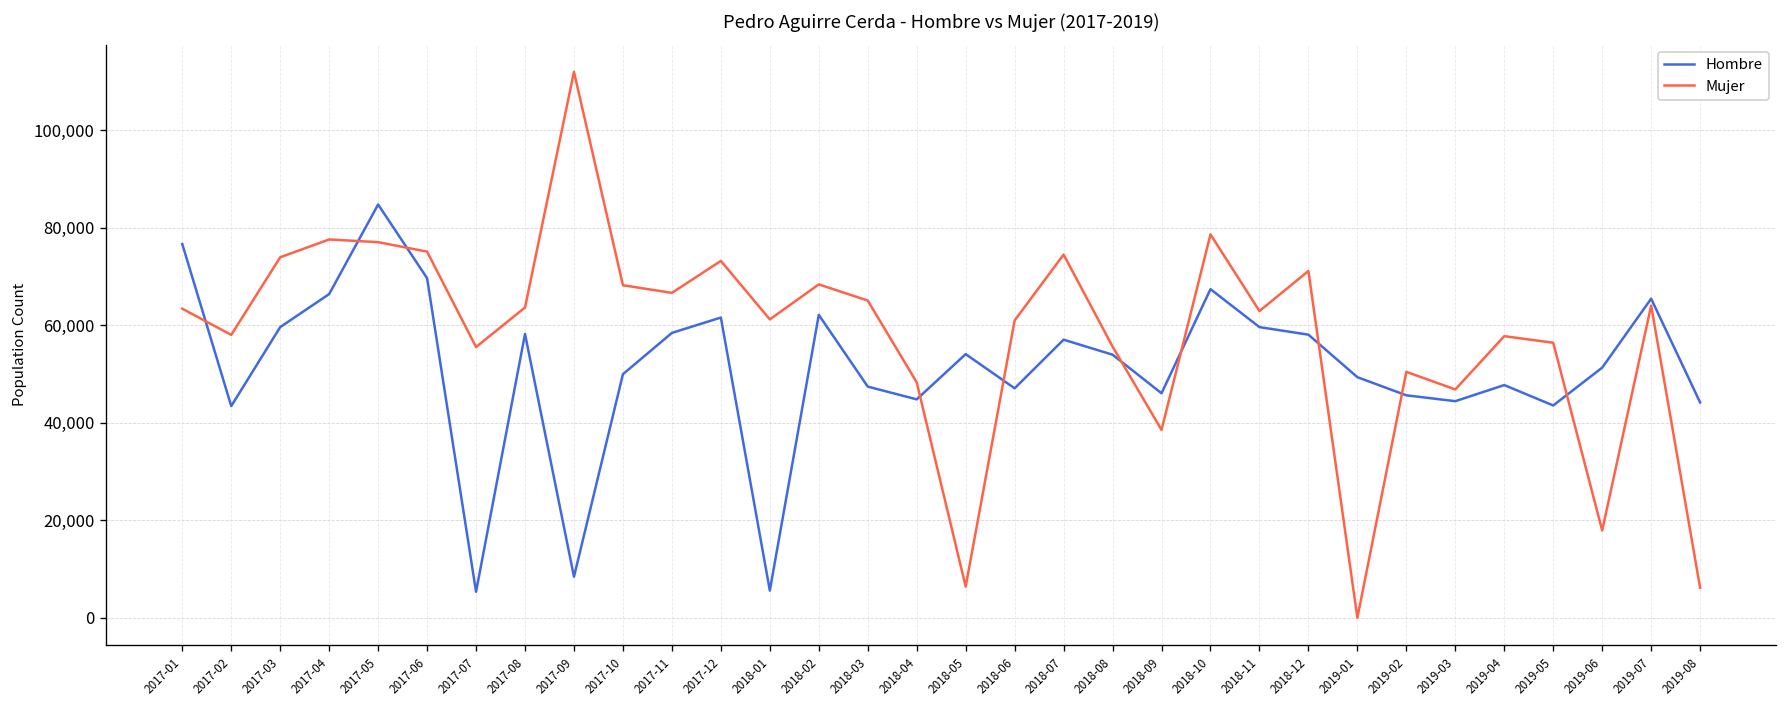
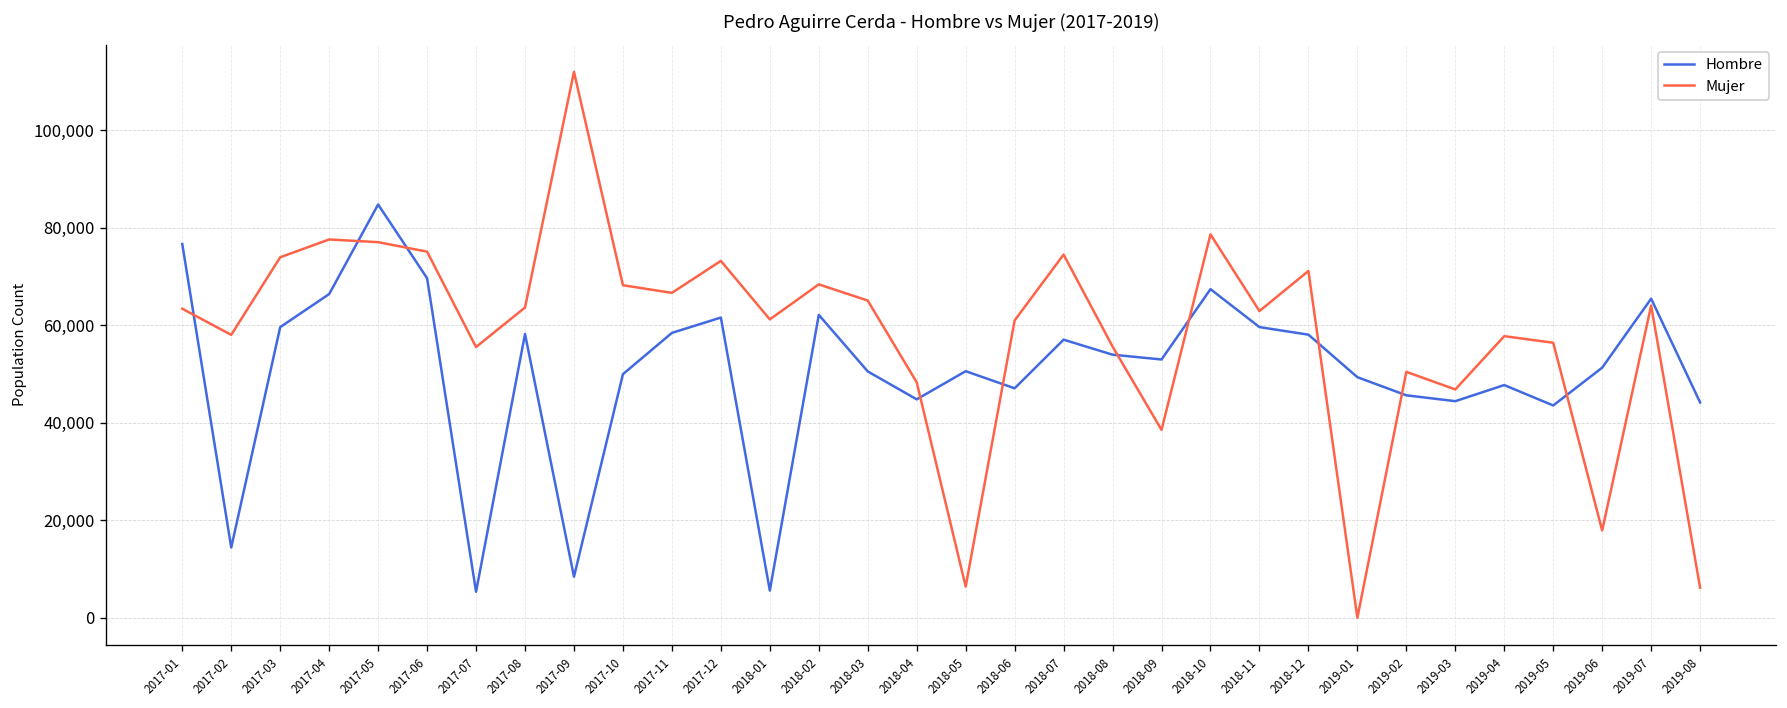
  {
    "Hombre": {
      "2017-01": "77,000",
-     "2017-02": "43,000",
+     "2017-02": "14,000",
      "2017-03": "60,000",
      "2017-04": "66,000",
      "2017-05": "85,000",
      "2017-06": "70,000",
      "2017-07": "5,000",
      "2017-08": "58,000",
      "2017-09": "8,000",
      "2017-10": "50,000",
      "2017-11": "58,000",
      "2017-12": "62,000",
      "2018-01": "6,000",
      "2018-02": "62,000",
-     "2018-03": "47,000",
+     "2018-03": "51,000",
      "2018-04": "45,000",
-     "2018-05": "54,000",
+     "2018-05": "51,000",
      "2018-06": "47,000",
      "2018-07": "57,000",
      "2018-08": "54,000",
-     "2018-09": "46,000",
+     "2018-09": "53,000",
      "2018-10": "67,000",
      "2018-11": "60,000",
      "2018-12": "58,000",
      "2019-01": "49,000",
      "2019-02": "46,000",
      "2019-03": "44,000",
      "2019-04": "48,000",
      "2019-05": "44,000",
      "2019-06": "51,000",
      "2019-07": "65,000",
      "2019-08": "44,000"
    },
    "Mujer": {
      "2017-01": "63,000",
      "2017-02": "58,000",
      "2017-03": "74,000",
      "2017-04": "78,000",
      "2017-05": "77,000",
      "2017-06": "75,000",
      "2017-07": "56,000",
      "2017-08": "64,000",
      "2017-09": "112,000",
      "2017-10": "68,000",
      "2017-11": "67,000",
      "2017-12": "73,000",
      "2018-01": "61,000",
      "2018-02": "68,000",
      "2018-03": "65,000",
      "2018-04": "48,000",
      "2018-05": "6,000",
      "2018-06": "61,000",
      "2018-07": "74,000",
      "2018-08": "56,000",
      "2018-09": "39,000",
      "2018-10": "79,000",
      "2018-11": "63,000",
      "2018-12": "71,000",
      "2019-01": "0",
      "2019-02": "50,000",
      "2019-03": "47,000",
      "2019-04": "58,000",
      "2019-05": "56,000",
      "2019-06": "18,000",
      "2019-07": "64,000",
      "2019-08": "6,000"
    }
  }
